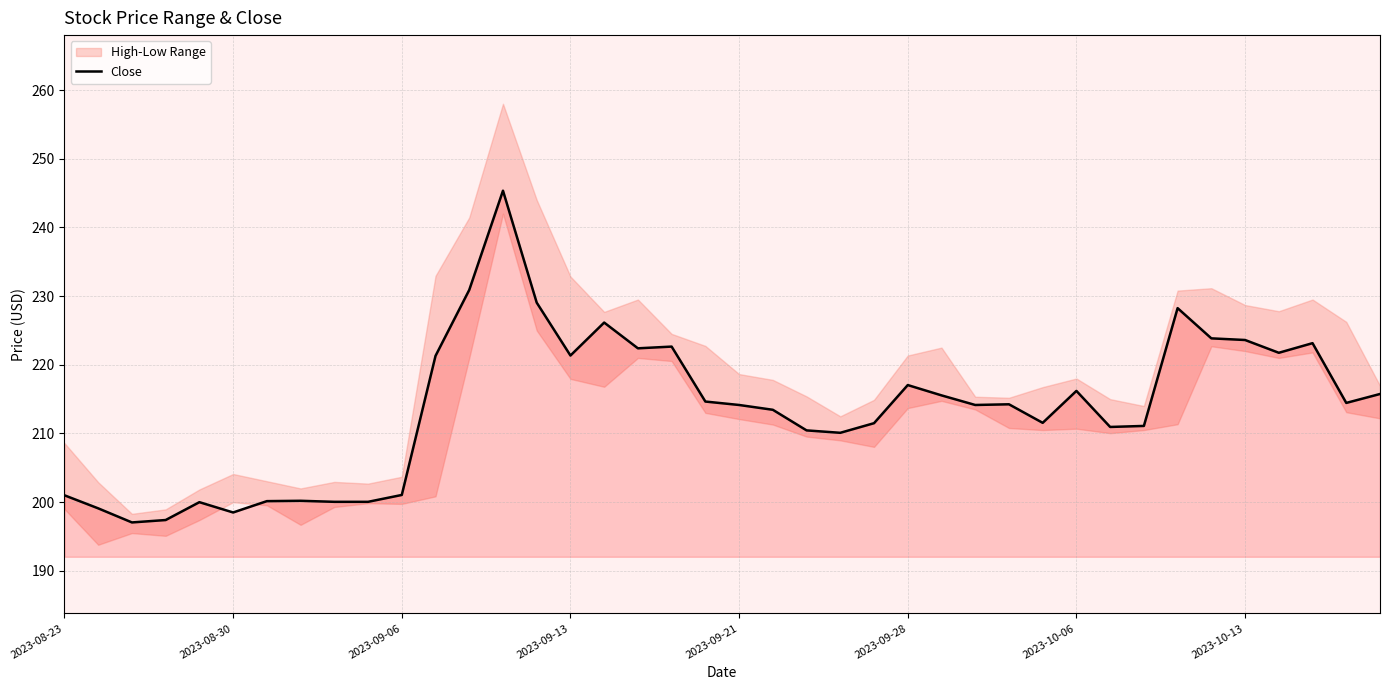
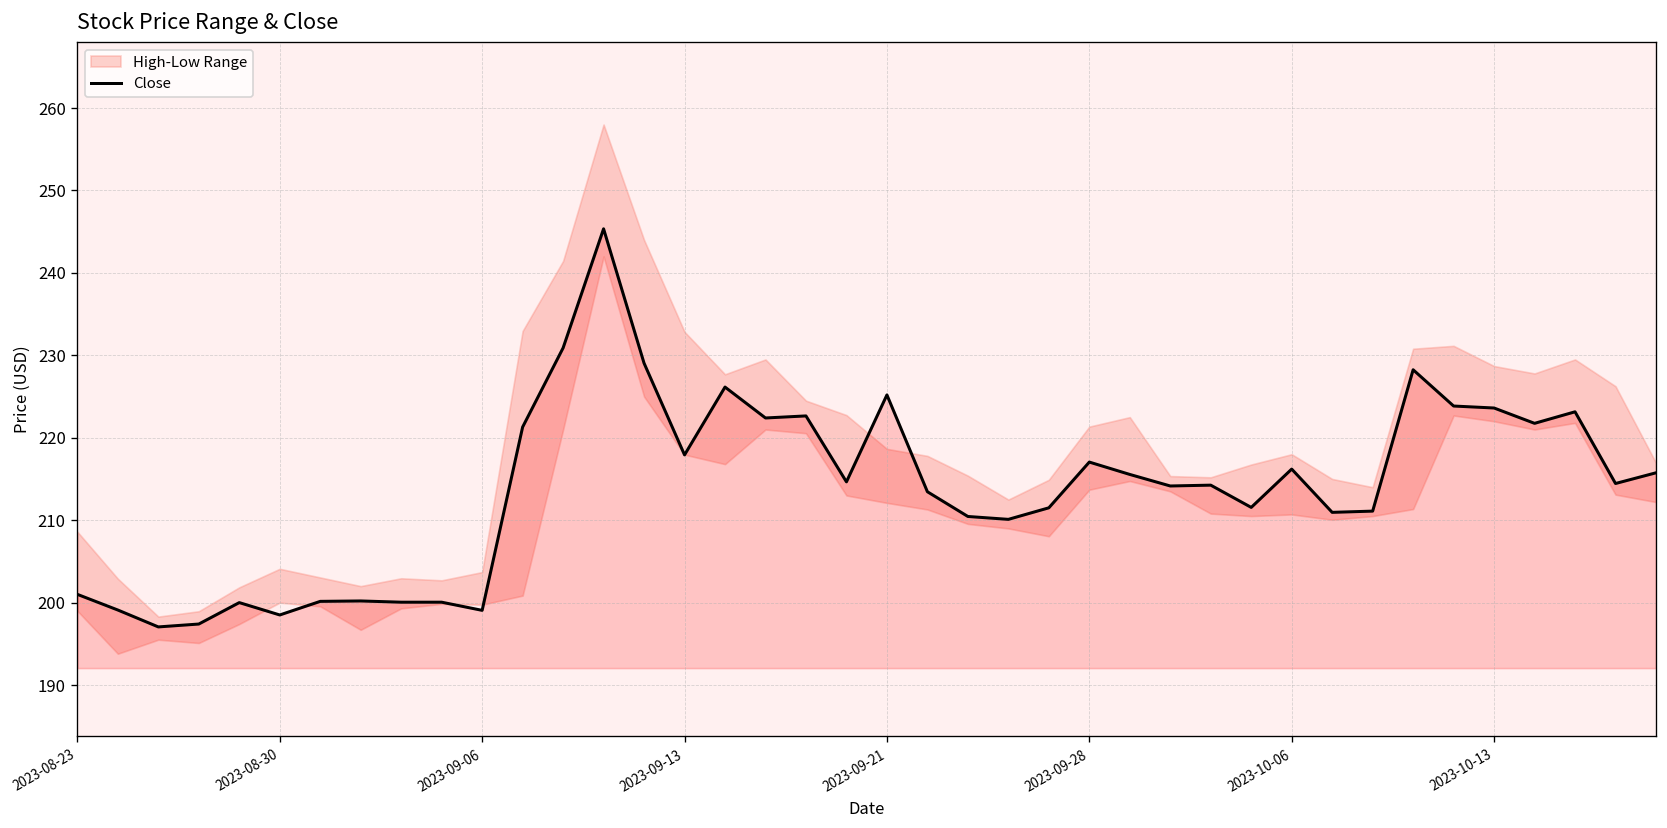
  {
    "Close": {
      "2023-08-23": 201,
      "2023-08-30": 199,
-     "2023-09-06": 201,
-     "2023-09-13": 221,
-     "2023-09-21": 214,
+     "2023-09-06": 199,
+     "2023-09-13": 218,
+     "2023-09-21": 225,
      "2023-09-28": 217,
      "2023-10-06": 216,
      "2023-10-13": 224
    }
  }
